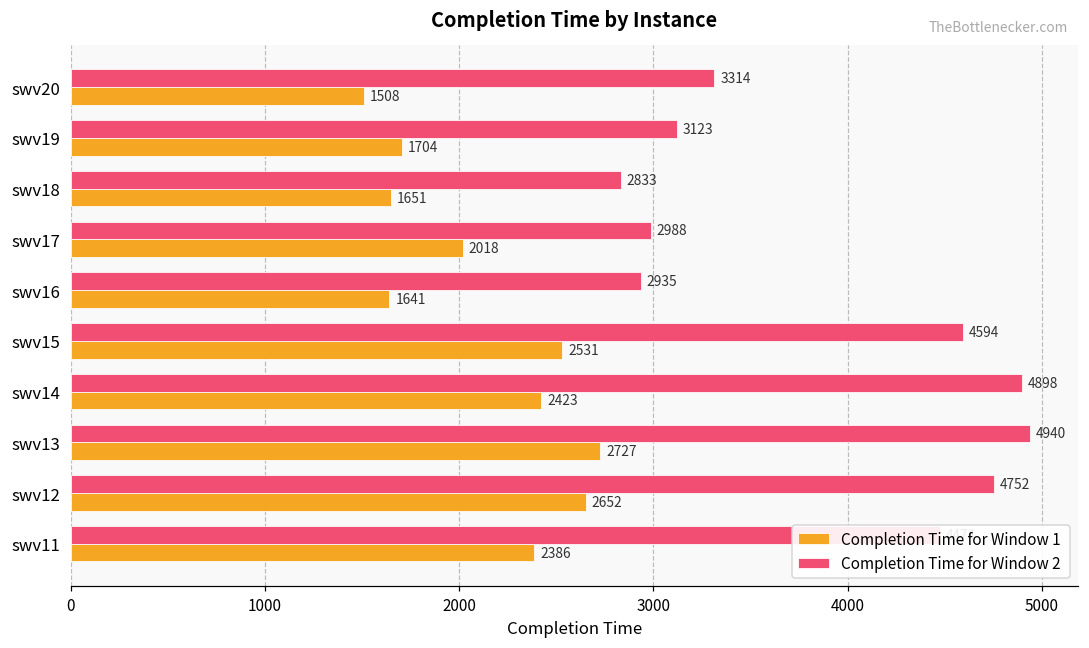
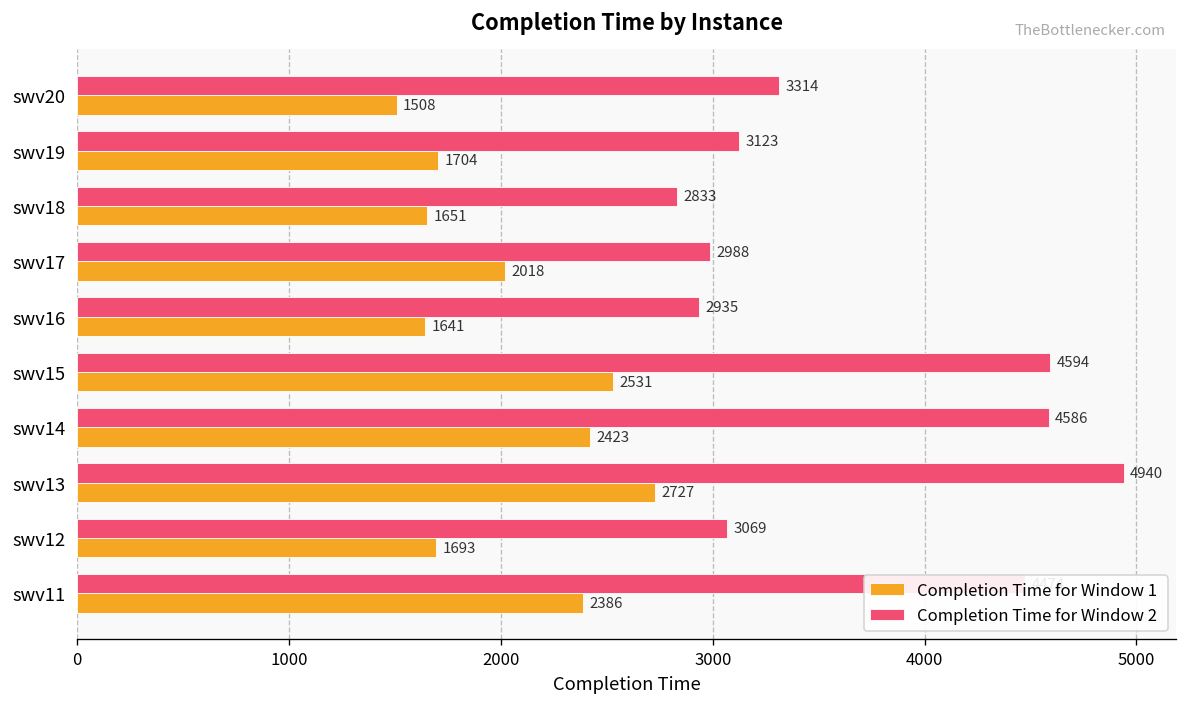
  {
    "Completion Time for Window 1": {
      "swv20": 1508,
      "swv19": 1704,
      "swv18": 1651,
      "swv17": 2018,
      "swv16": 1641,
      "swv15": 2531,
      "swv14": 2423,
      "swv13": 2727,
-     "swv12": 2652,
+     "swv12": 1693,
      "swv11": 2386
    },
    "Completion Time for Window 2": {
      "swv20": 3314,
      "swv19": 3123,
      "swv18": 2833,
      "swv17": 2988,
      "swv16": 2935,
      "swv15": 4594,
-     "swv14": 4898,
+     "swv14": 4586,
      "swv13": 4940,
-     "swv12": 4752
+     "swv12": 3069
    }
  }
